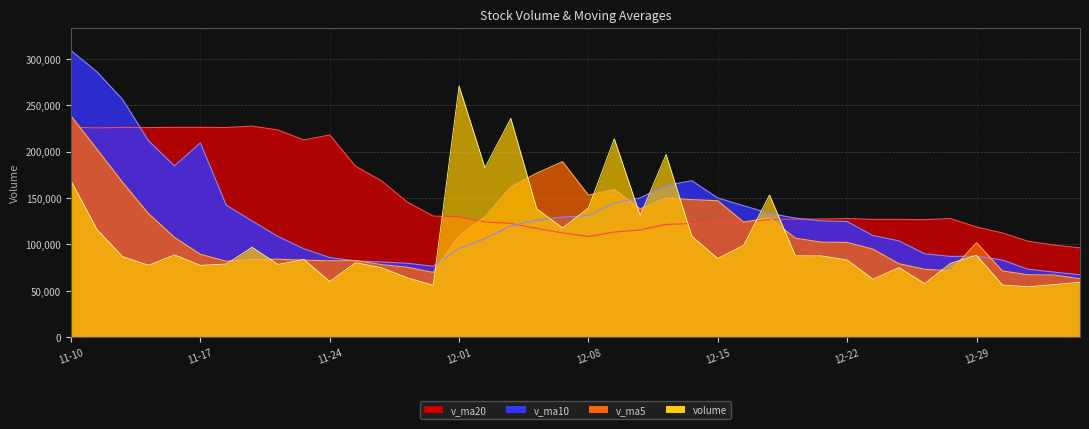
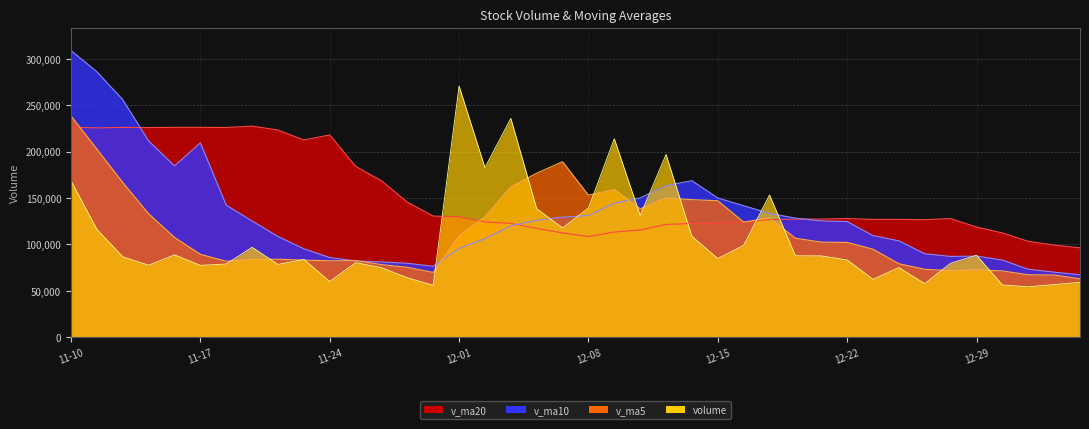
  {
    "v_ma20": {
      "11-10": "230,000",
      "11-17": "230,000",
      "11-24": "220,000",
      "12-01": "130,000",
      "12-08": "110,000",
      "12-15": "120,000",
      "12-22": "130,000",
      "12-29": "120,000"
    },
    "v_ma10": {
      "11-10": "310,000",
      "11-17": "210,000",
      "11-24": "90,000",
      "12-01": "100,000",
      "12-08": "130,000",
      "12-15": "150,000",
      "12-22": "120,000"
    },
    "v_ma5": {
      "11-10": "240,000",
      "11-17": "90,000",
      "11-24": "80,000",
      "12-01": "110,000",
      "12-08": "150,000",
      "12-15": "150,000",
      "12-22": "100,000",
-     "12-29": "100,000"
+     "12-29": "70,000"
    },
    "volume": {
      "11-10": "170,000",
      "11-17": "80,000",
      "11-24": "60,000",
      "12-01": "270,000",
      "12-08": "140,000",
      "12-15": "80,000",
      "12-22": "80,000"
    }
  }
